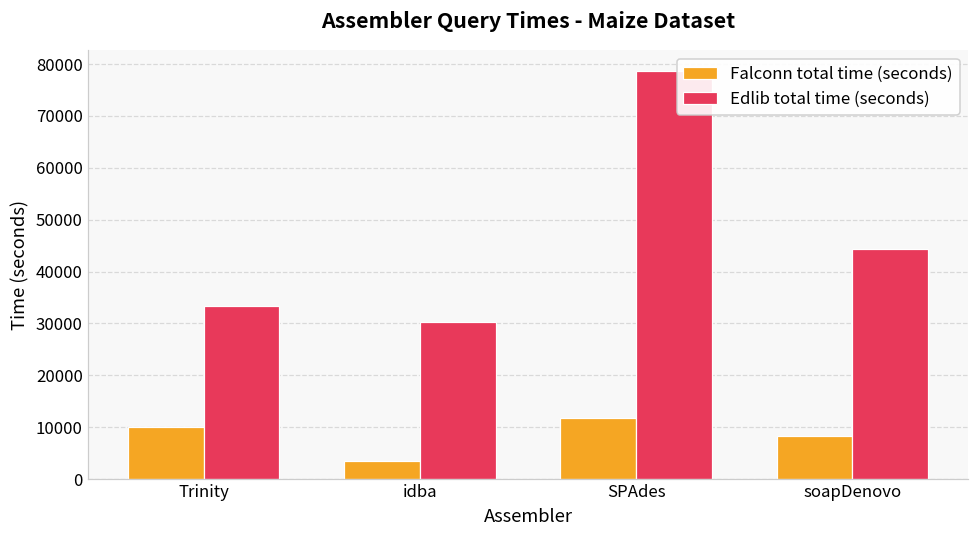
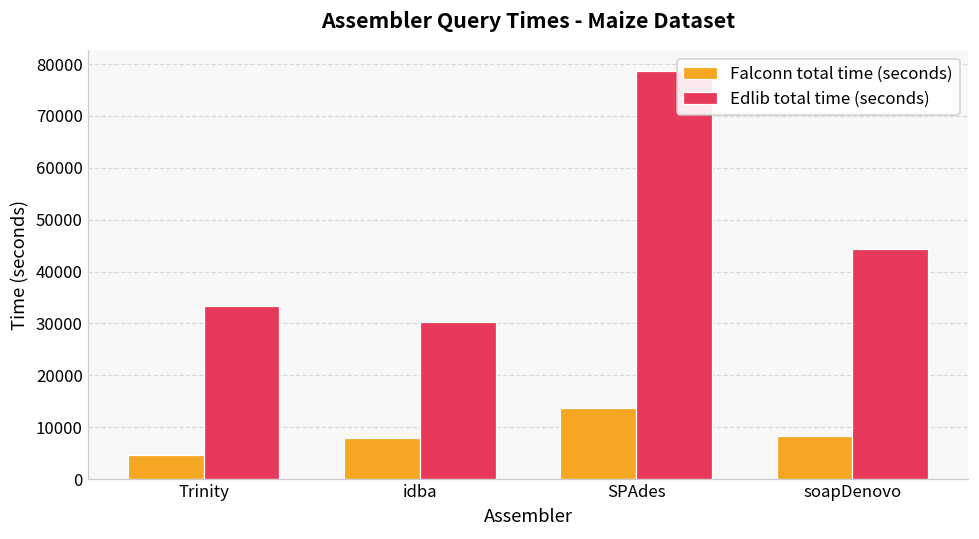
  {
    "Falconn total time (seconds)": {
-     "Trinity": 10000,
-     "idba": 3000,
-     "SPAdes": 12000,
+     "Trinity": 5000,
+     "idba": 8000,
+     "SPAdes": 14000,
      "soapDenovo": 8000
    },
    "Edlib total time (seconds)": {
      "Trinity": 33000,
      "idba": 30000,
      "SPAdes": 79000,
      "soapDenovo": 44000
    }
  }
